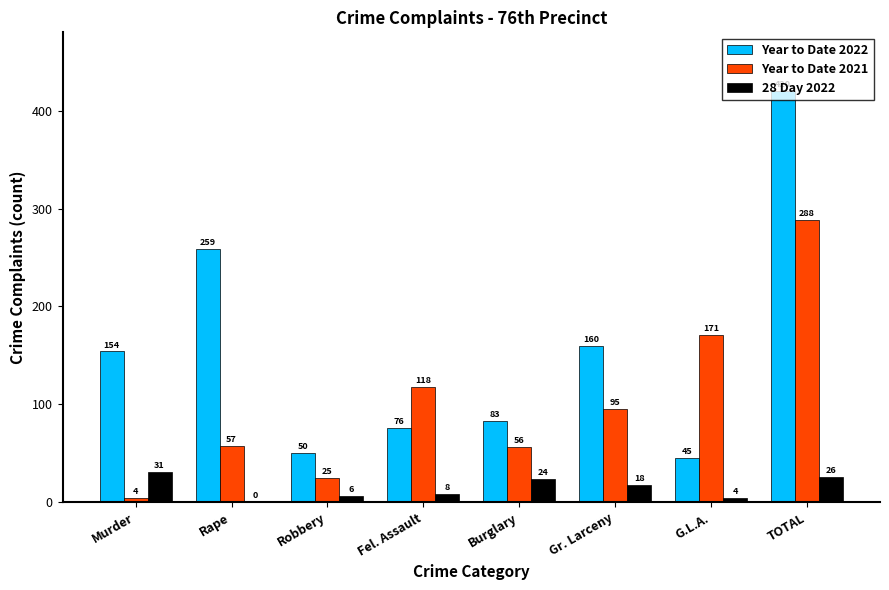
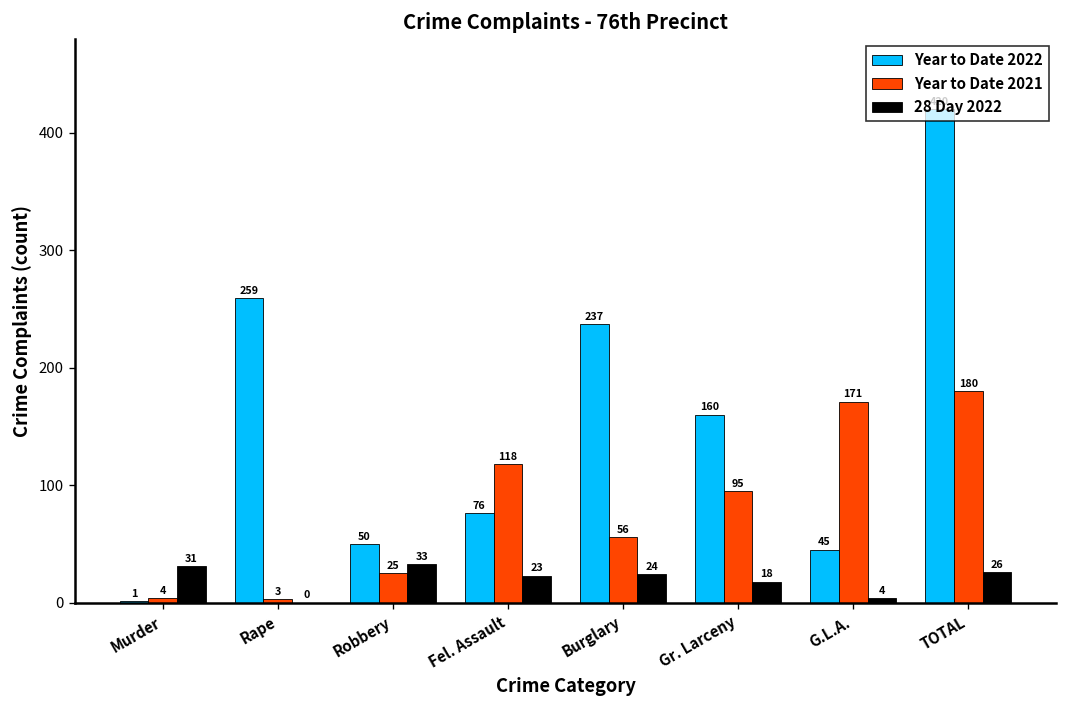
  {
    "Year to Date 2022": {
-     "Murder": 154,
+     "Murder": 1,
      "Rape": 259,
      "Robbery": 50,
      "Fel. Assault": 76,
-     "Burglary": 83,
+     "Burglary": 237,
      "Gr. Larceny": 160,
      "G.L.A.": 45
    },
    "Year to Date 2021": {
      "Murder": 4,
-     "Rape": 57,
+     "Rape": 3,
      "Robbery": 25,
      "Fel. Assault": 118,
      "Burglary": 56,
      "Gr. Larceny": 95,
      "G.L.A.": 171,
-     "TOTAL": 288
+     "TOTAL": 180
    },
    "28 Day 2022": {
      "Murder": 31,
      "Rape": 0,
-     "Robbery": 6,
-     "Fel. Assault": 8,
+     "Robbery": 33,
+     "Fel. Assault": 23,
      "Burglary": 24,
      "Gr. Larceny": 18,
      "G.L.A.": 4,
      "TOTAL": 26
    }
  }
